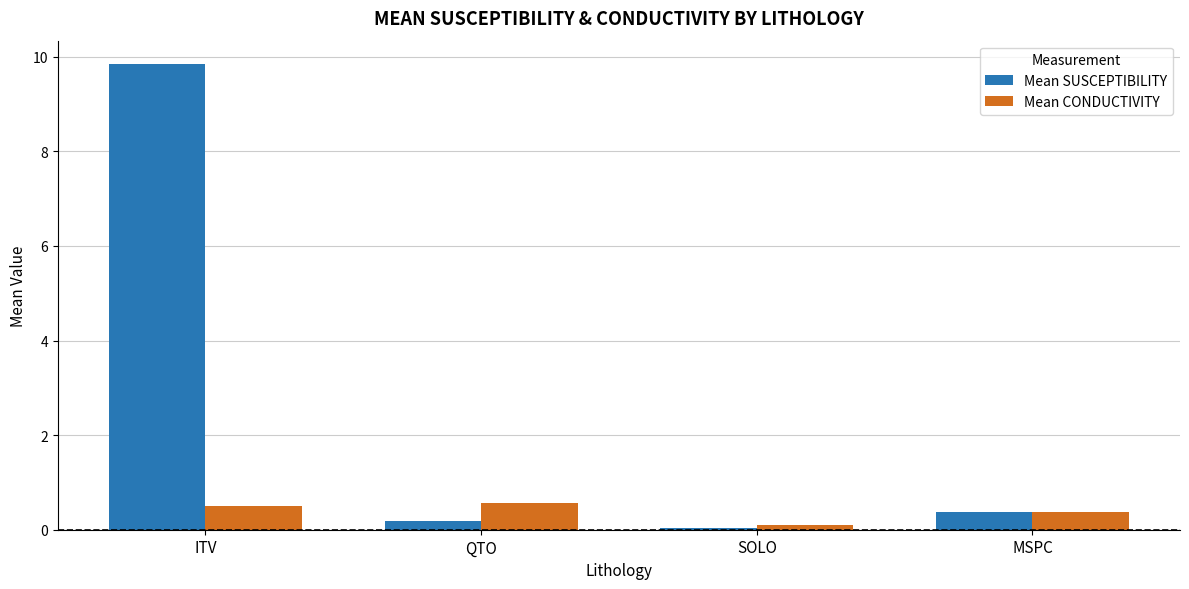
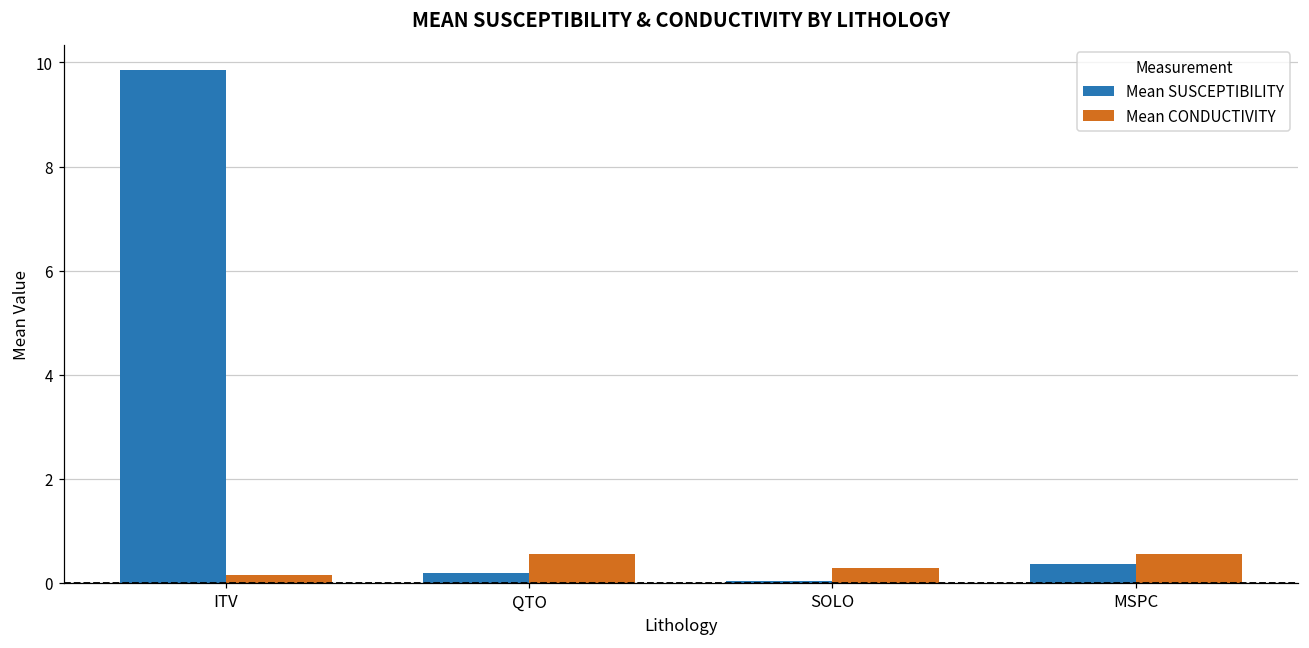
  {
    "Mean SUSCEPTIBILITY": {
      "ITV": 9.8,
      "QTO": 0.2,
      "MSPC": 0.4
    },
    "Mean CONDUCTIVITY": {
-     "ITV": 0.5,
+     "ITV": 0.1,
      "QTO": 0.6,
-     "SOLO": 0.1,
-     "MSPC": 0.4
+     "SOLO": 0.3,
+     "MSPC": 0.6
    }
  }
